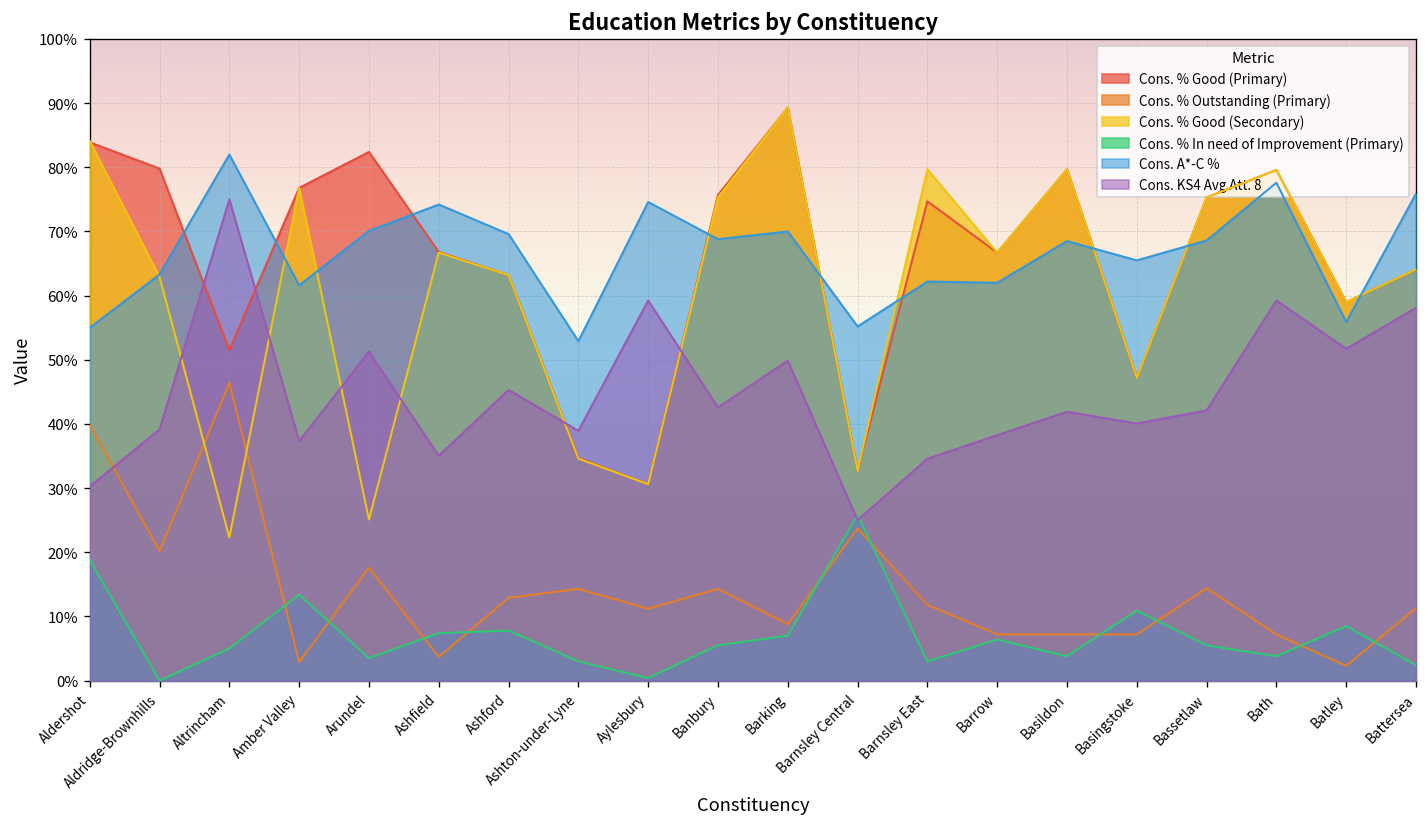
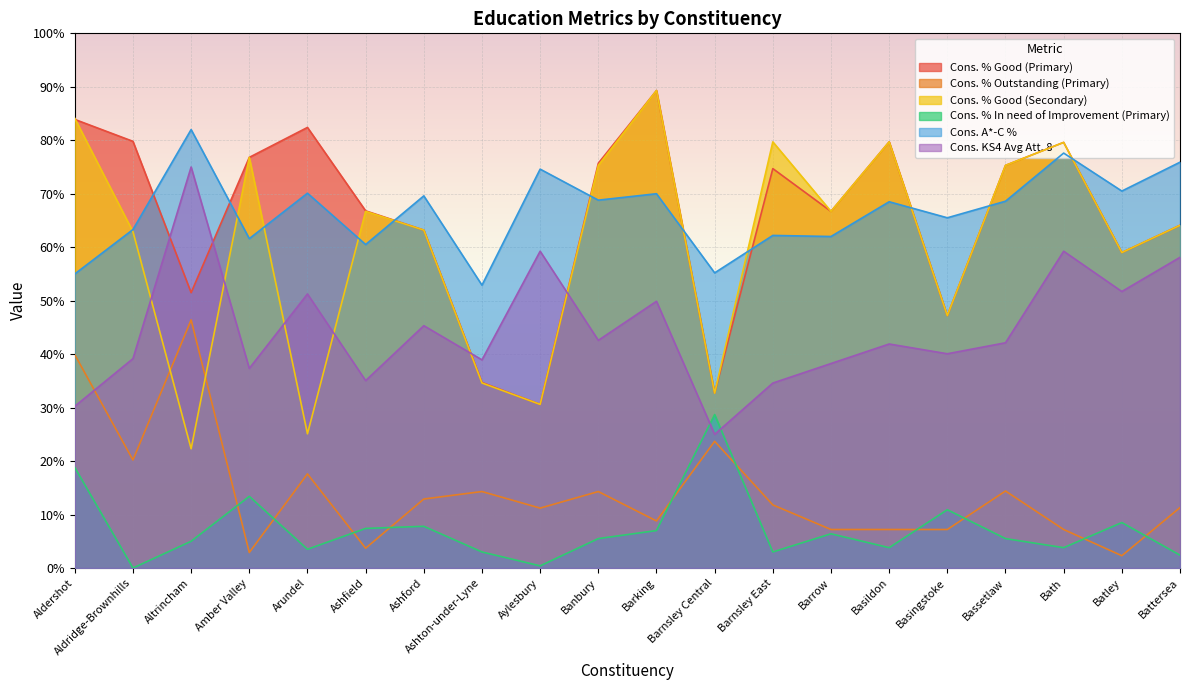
  {
    "Cons. % Good (Secondary)": {
      "Altrincham": "22%",
      "Arundel": "25%",
      "Barnsley East": "80%"
    },
    "Cons. % In need of Improvement (Primary)": {
      "Aldershot": "19%",
      "Aldridge-Brownhills": "0%",
      "Altrincham": "5%",
      "Amber Valley": "13%",
      "Arundel": "4%",
      "Ashfield": "7%",
      "Ashford": "8%",
      "Ashton-under-Lyne": "3%",
      "Aylesbury": "0%",
      "Banbury": "6%",
      "Barking": "7%",
-     "Barnsley Central": "26%",
+     "Barnsley Central": "29%",
      "Barnsley East": "3%",
      "Barrow": "6%",
      "Basildon": "4%",
      "Basingstoke": "11%",
      "Bassetlaw": "6%",
      "Bath": "4%",
      "Batley": "9%",
      "Battersea": "2%"
    },
    "Cons. A*-C %": {
      "Aldershot": "55%",
      "Altrincham": "82%",
      "Amber Valley": "62%",
      "Arundel": "70%",
-     "Ashfield": "74%",
+     "Ashfield": "61%",
      "Ashford": "70%",
      "Ashton-under-Lyne": "53%",
      "Aylesbury": "75%",
      "Banbury": "69%",
      "Barking": "70%",
      "Barnsley Central": "55%",
      "Barnsley East": "62%",
      "Barrow": "62%",
      "Basildon": "69%",
      "Basingstoke": "66%",
      "Bassetlaw": "69%",
-     "Batley": "56%",
+     "Batley": "71%",
      "Battersea": "76%"
    },
    "Cons. KS4 Avg Att. 8": {
      "Aldershot": "30%",
      "Aldridge-Brownhills": "39%",
      "Altrincham": "75%",
      "Amber Valley": "37%",
      "Arundel": "51%",
      "Ashfield": "35%",
      "Ashford": "45%",
      "Ashton-under-Lyne": "39%",
      "Aylesbury": "59%",
      "Banbury": "43%",
      "Barking": "50%",
      "Barnsley Central": "25%",
      "Barnsley East": "35%",
      "Barrow": "38%",
      "Basildon": "42%",
      "Basingstoke": "40%",
      "Bassetlaw": "42%",
      "Bath": "59%",
      "Batley": "52%",
      "Battersea": "58%"
    }
  }
